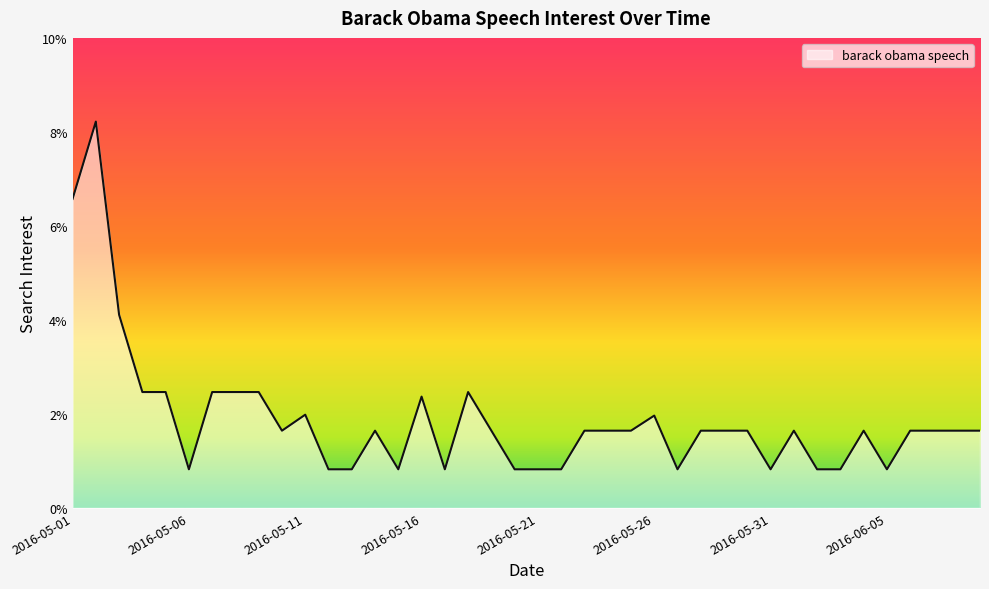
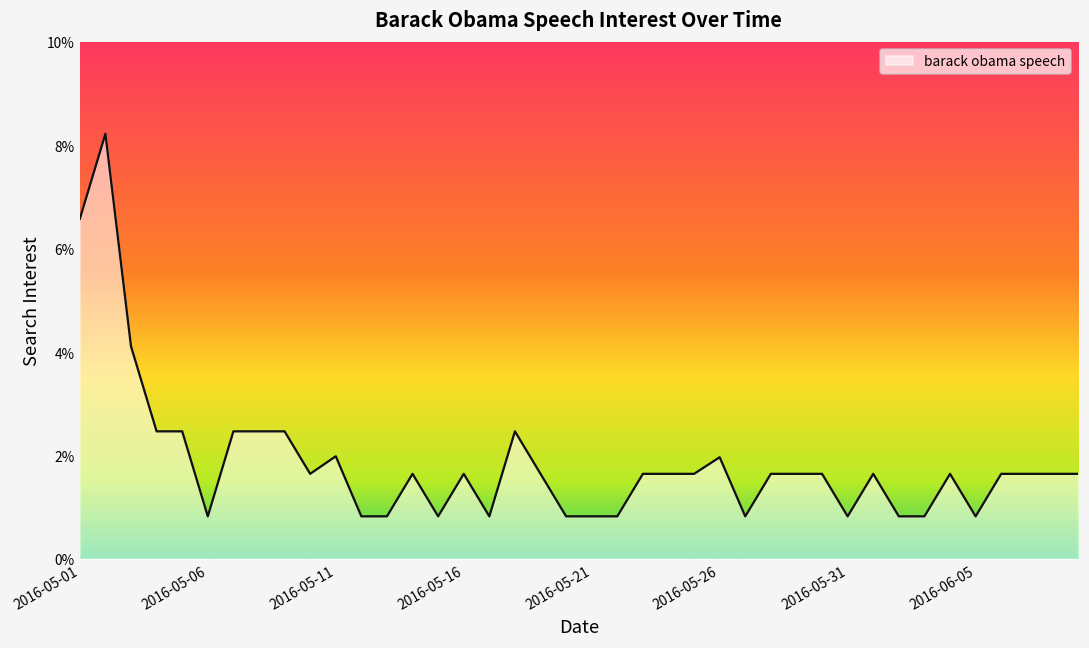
  {
    "2016-05-01": "6.6%",
    "2016-05-06": "0.8%",
    "2016-05-11": "2.0%",
-   "2016-05-16": "2.4%",
+   "2016-05-16": "1.6%",
    "2016-05-21": "0.8%",
    "2016-05-26": "2.0%",
    "2016-05-31": "0.8%",
    "2016-06-05": "0.8%"
  }
